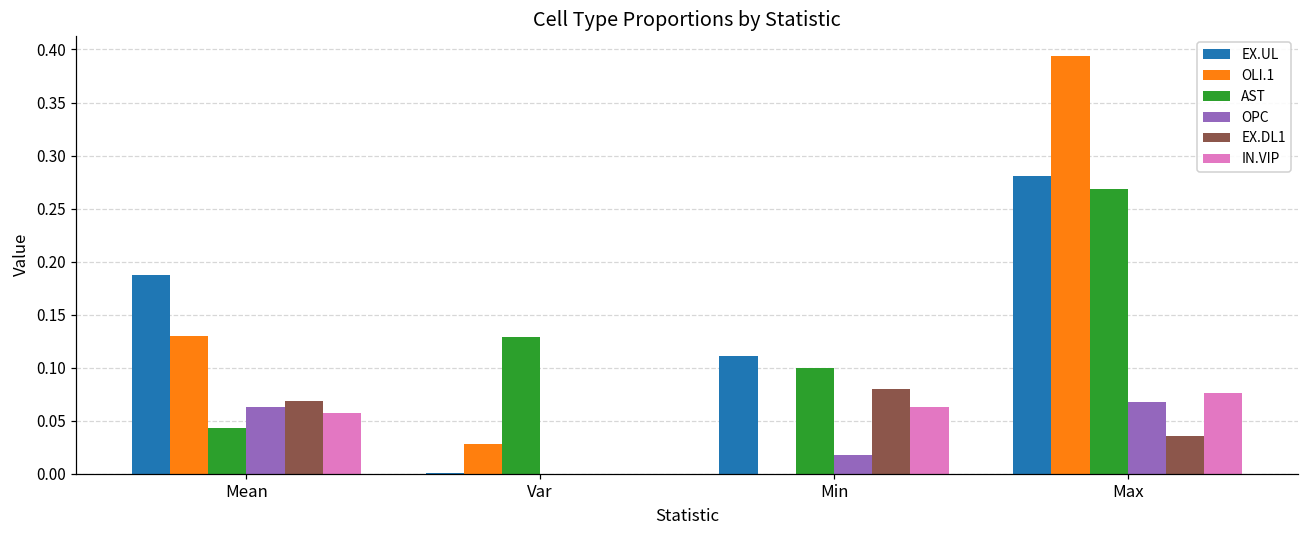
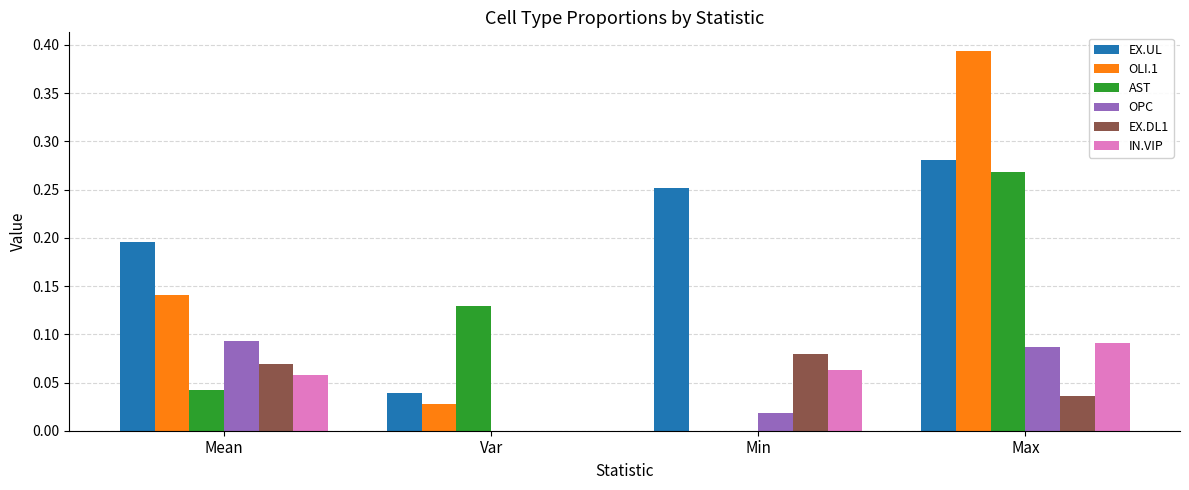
  {
    "EX.UL": {
-     "Mean": 0.19,
-     "Var": 0.00,
-     "Min": 0.11,
+     "Mean": 0.20,
+     "Var": 0.04,
+     "Min": 0.25,
      "Max": 0.28
    },
    "OLI.1": {
-     "Mean": 0.13,
+     "Mean": 0.14,
      "Var": 0.03,
      "Min": 0.00,
      "Max": 0.39
    },
    "AST": {
      "Mean": 0.04,
      "Var": 0.13,
-     "Min": 0.1,
+     "Min": 0.0,
      "Max": 0.27
    },
    "OPC": {
-     "Mean": 0.06,
+     "Mean": 0.09,
      "Min": 0.02,
-     "Max": 0.07
+     "Max": 0.09
    },
    "EX.DL1": {
      "Mean": 0.07,
      "Min": 0.08,
      "Max": 0.04
    },
    "IN.VIP": {
      "Mean": 0.06,
      "Min": 0.06,
-     "Max": 0.08
+     "Max": 0.09
    }
  }
